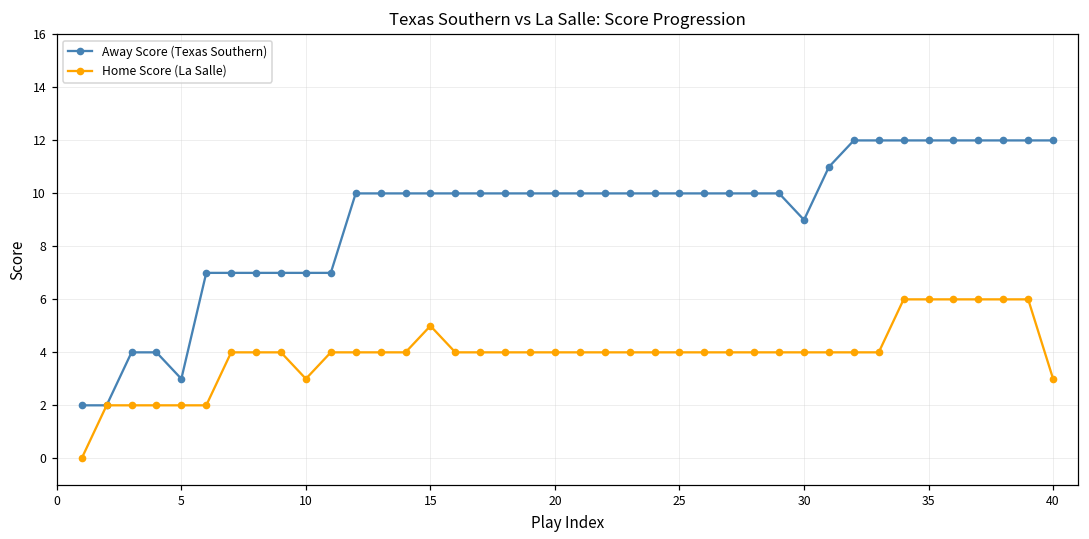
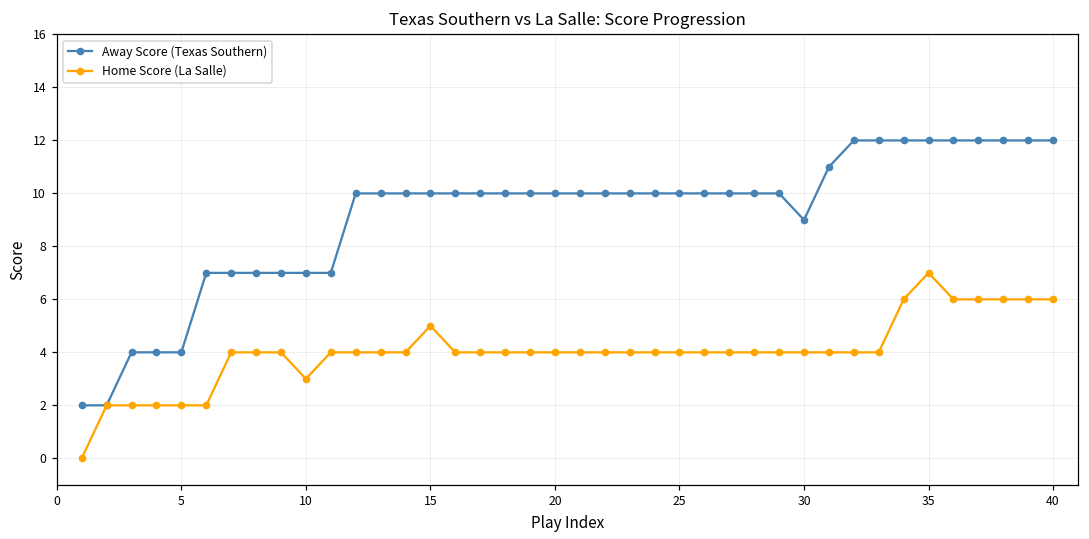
  {
    "Away Score (Texas Southern)": {
-     "5": 3,
+     "5": 4,
      "10": 7,
      "15": 10,
      "20": 10,
      "25": 10,
      "30": 9,
      "35": 12,
      "40": 12
    },
    "Home Score (La Salle)": {
      "5": 2,
      "10": 3,
      "15": 5,
      "20": 4,
      "25": 4,
      "30": 4,
-     "35": 6,
-     "40": 3
+     "35": 7,
+     "40": 6
    }
  }
